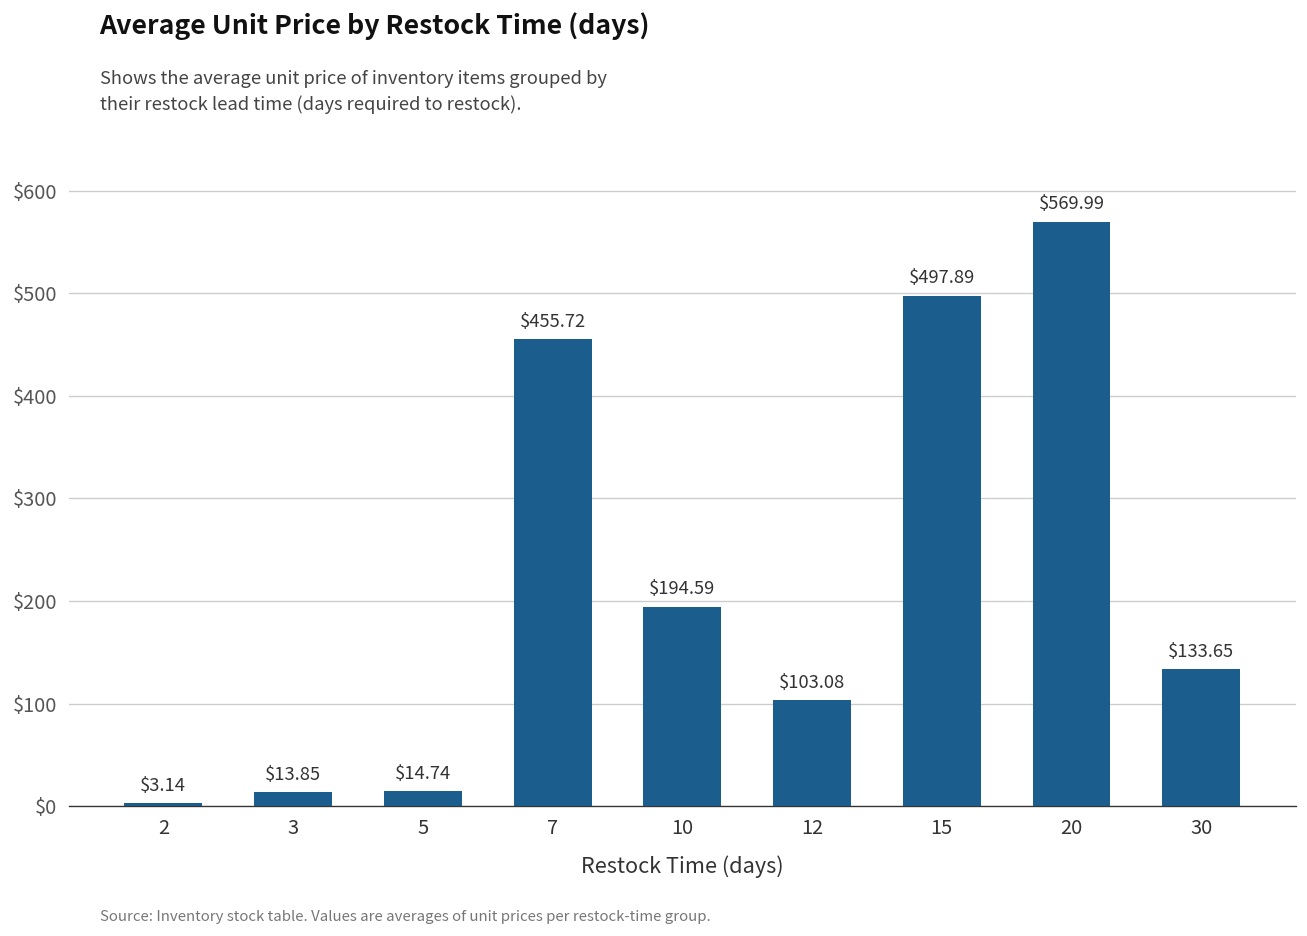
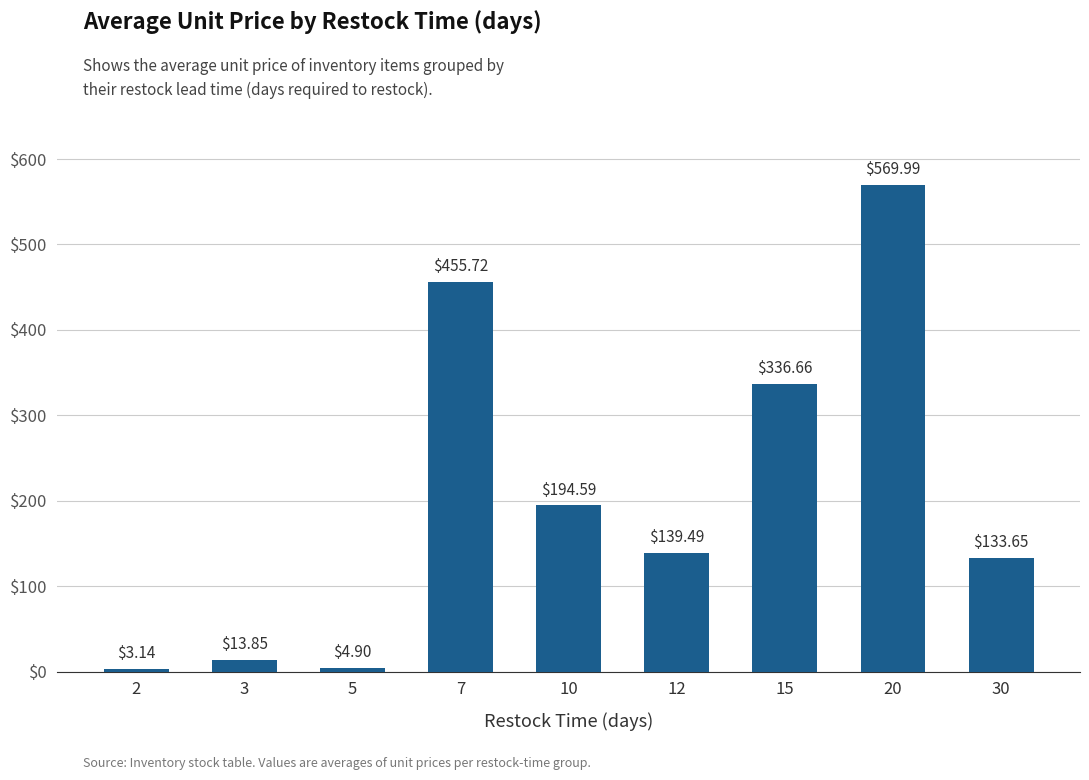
  {
    "2": "$3.14",
    "3": "$13.85",
-   "5": "$14.74",
+   "5": "$4.90",
    "7": "$455.72",
    "10": "$194.59",
-   "12": "$103.08",
-   "15": "$497.89",
+   "12": "$139.49",
+   "15": "$336.66",
    "20": "$569.99",
    "30": "$133.65"
  }
